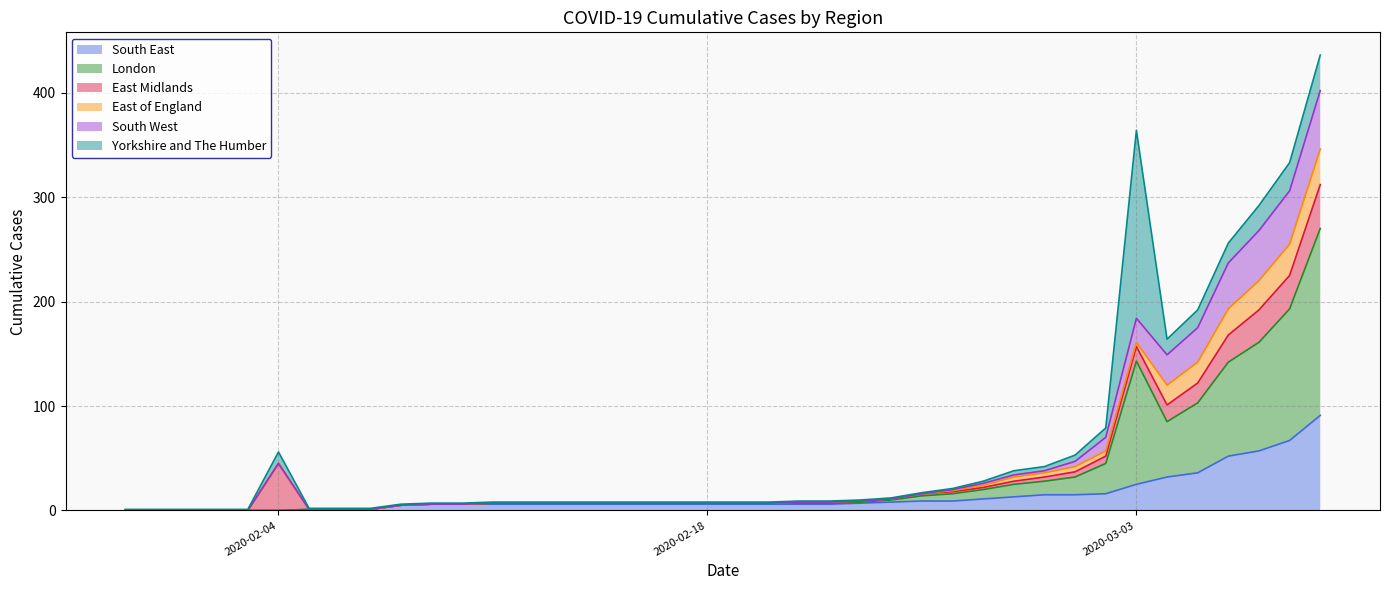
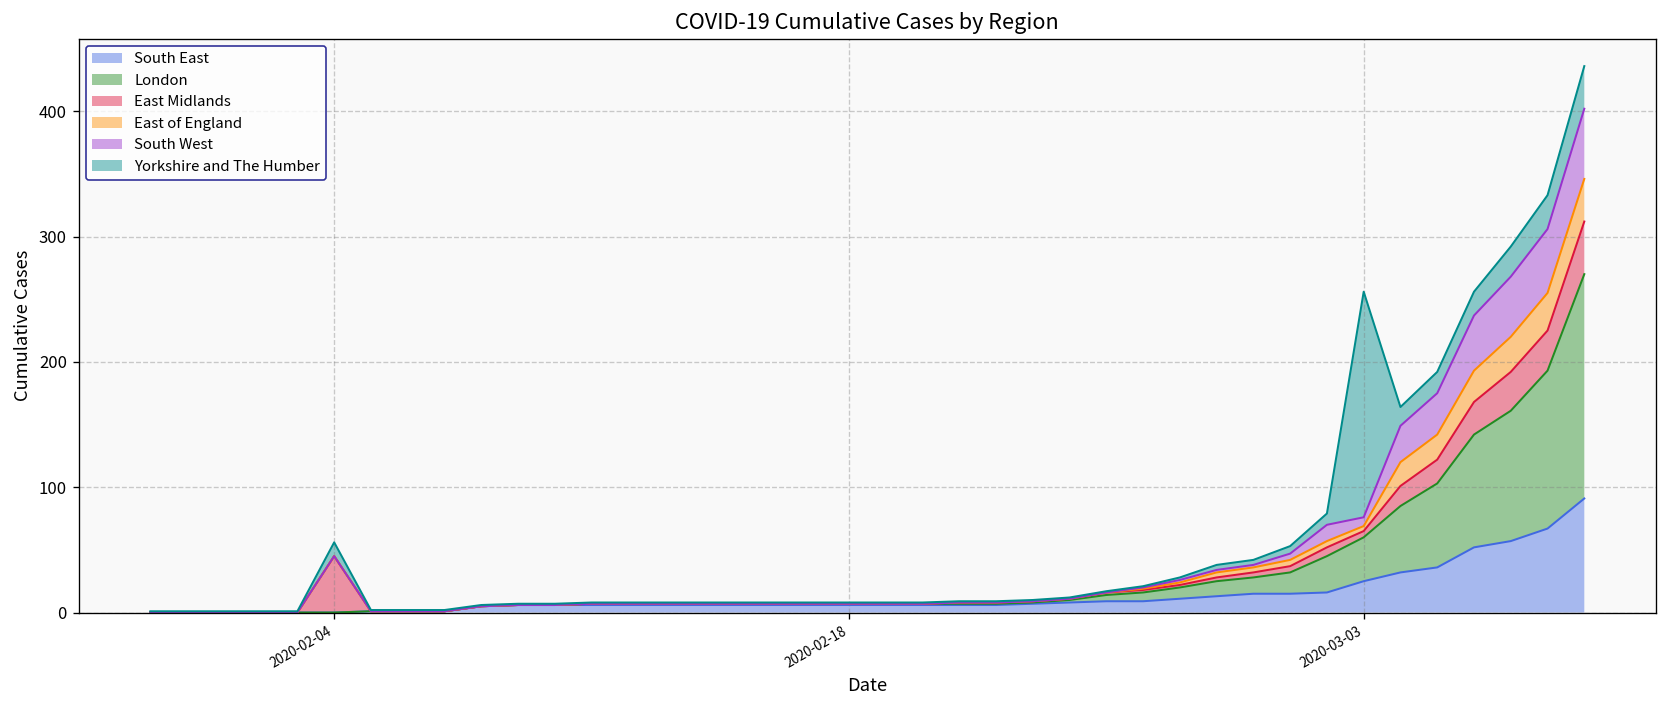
  {
    "South East": {
      "2020-03-03": 25
    },
    "London": {
-     "2020-03-03": 118
+     "2020-03-03": 35
    },
    "East Midlands": {
-     "2020-03-03": 14
+     "2020-03-03": 5
    },
    "East of England": {
      "2020-03-03": 4
    },
    "South West": {
-     "2020-03-03": 23
+     "2020-03-03": 7
    },
    "Yorkshire and The Humber": {
      "2020-02-04": 11,
      "2020-03-03": 180
    }
  }
